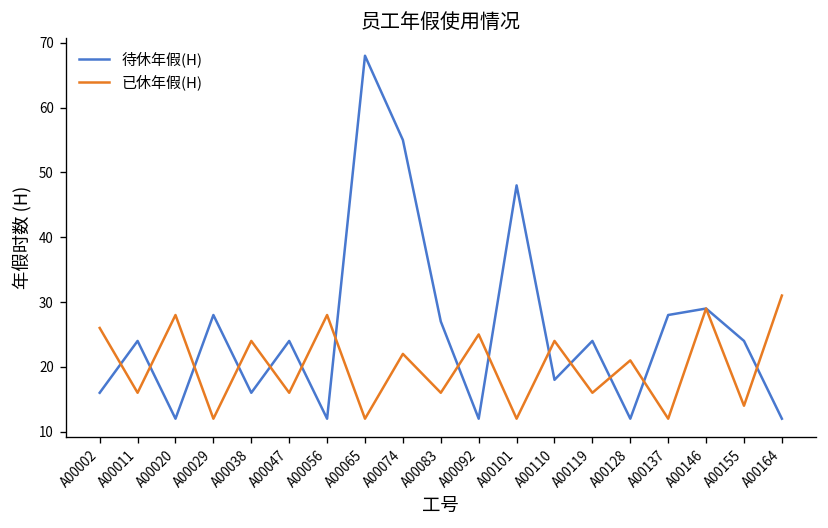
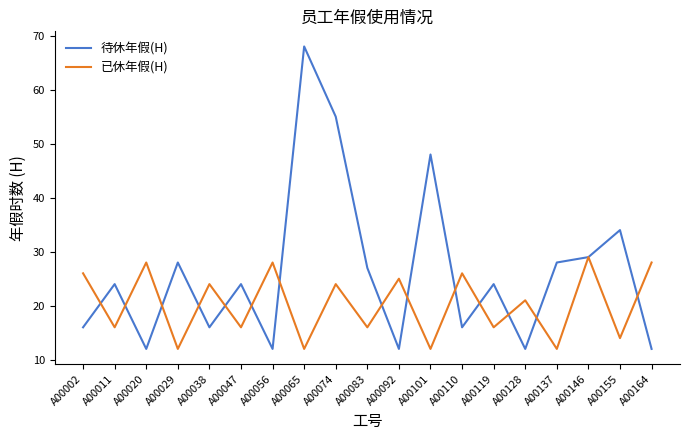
  {
    "待休年假(H)": {
      "A00002": 16,
      "A00011": 24,
      "A00020": 12,
      "A00029": 28,
      "A00038": 16,
      "A00047": 24,
      "A00056": 12,
      "A00065": 68,
      "A00074": 55,
      "A00083": 27,
      "A00092": 12,
      "A00101": 48,
-     "A00110": 18,
+     "A00110": 16,
      "A00119": 24,
      "A00128": 12,
      "A00137": 28,
-     "A00155": 24,
+     "A00155": 34,
      "A00164": 12
    },
    "已休年假(H)": {
      "A00002": 26,
      "A00011": 16,
      "A00020": 28,
      "A00029": 12,
      "A00038": 24,
      "A00047": 16,
      "A00056": 28,
      "A00065": 12,
-     "A00074": 22,
+     "A00074": 24,
      "A00083": 16,
      "A00092": 25,
      "A00101": 12,
-     "A00110": 24,
+     "A00110": 26,
      "A00119": 16,
      "A00128": 21,
      "A00137": 12,
      "A00155": 14,
-     "A00164": 31
+     "A00164": 28
    }
  }
